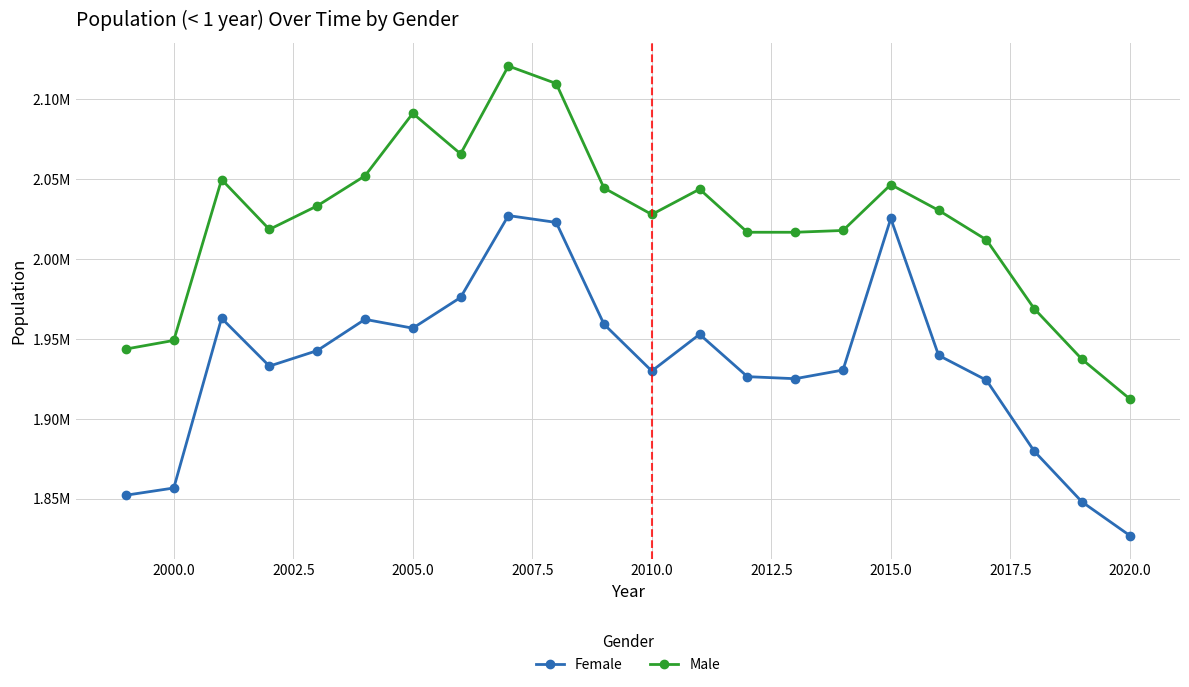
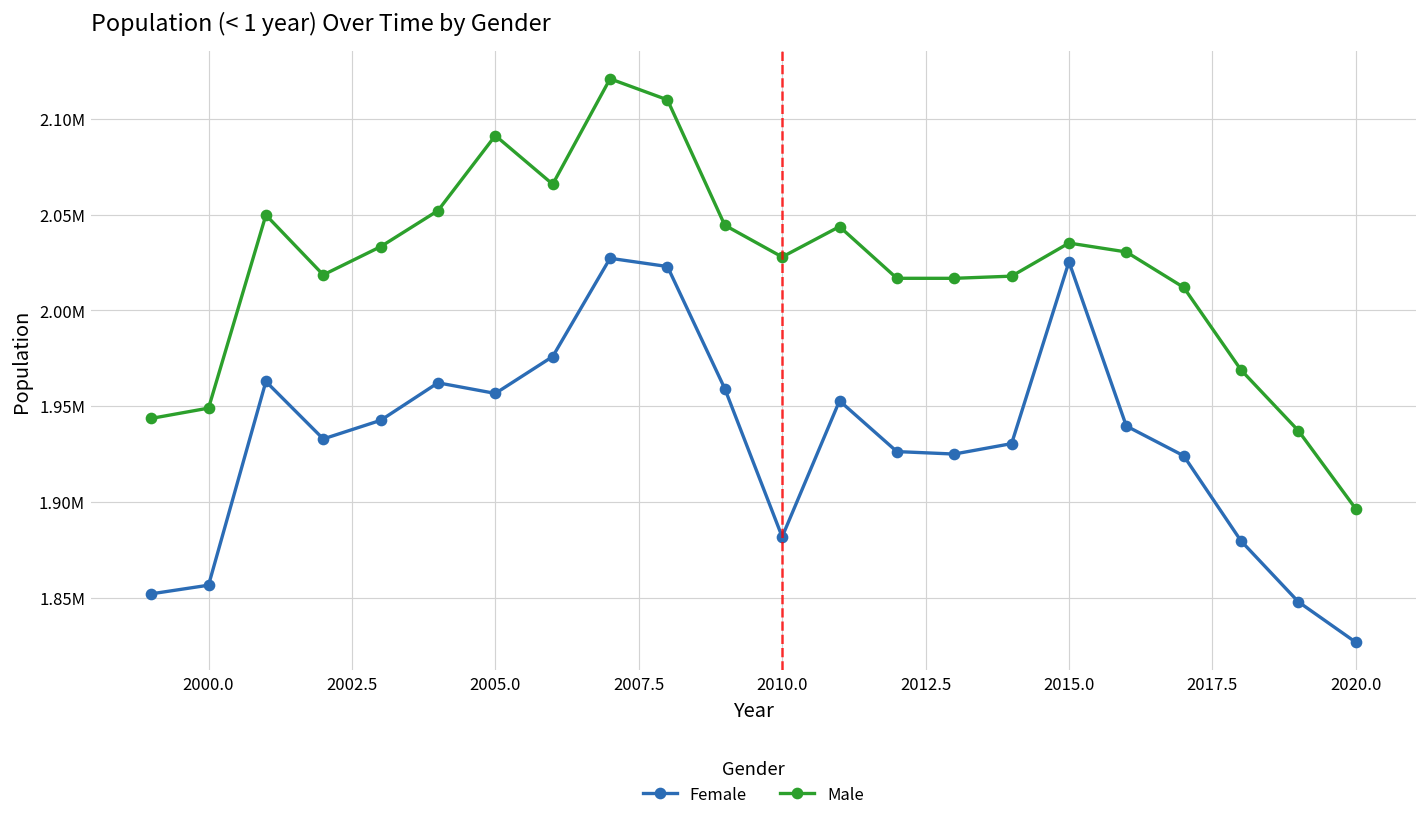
  {
    "Female": {
      "2000.0": 1857000,
      "2005.0": 1957000,
-     "2010.0": 1930000,
+     "2010.0": 1882000,
      "2015.0": 2025000,
      "2020.0": 1827000
    },
    "Male": {
      "2000.0": 1949000,
      "2005.0": 2091000,
      "2010.0": 2028000,
-     "2015.0": 2047000,
-     "2020.0": 1912000
+     "2015.0": 2035000,
+     "2020.0": 1896000
    }
  }
